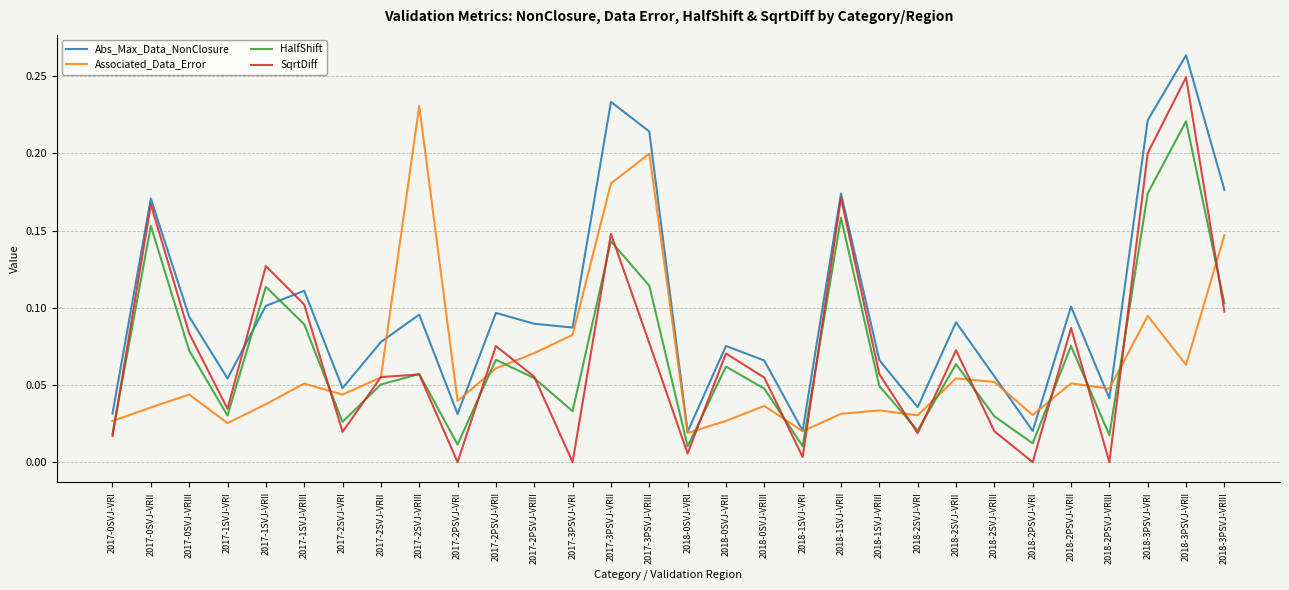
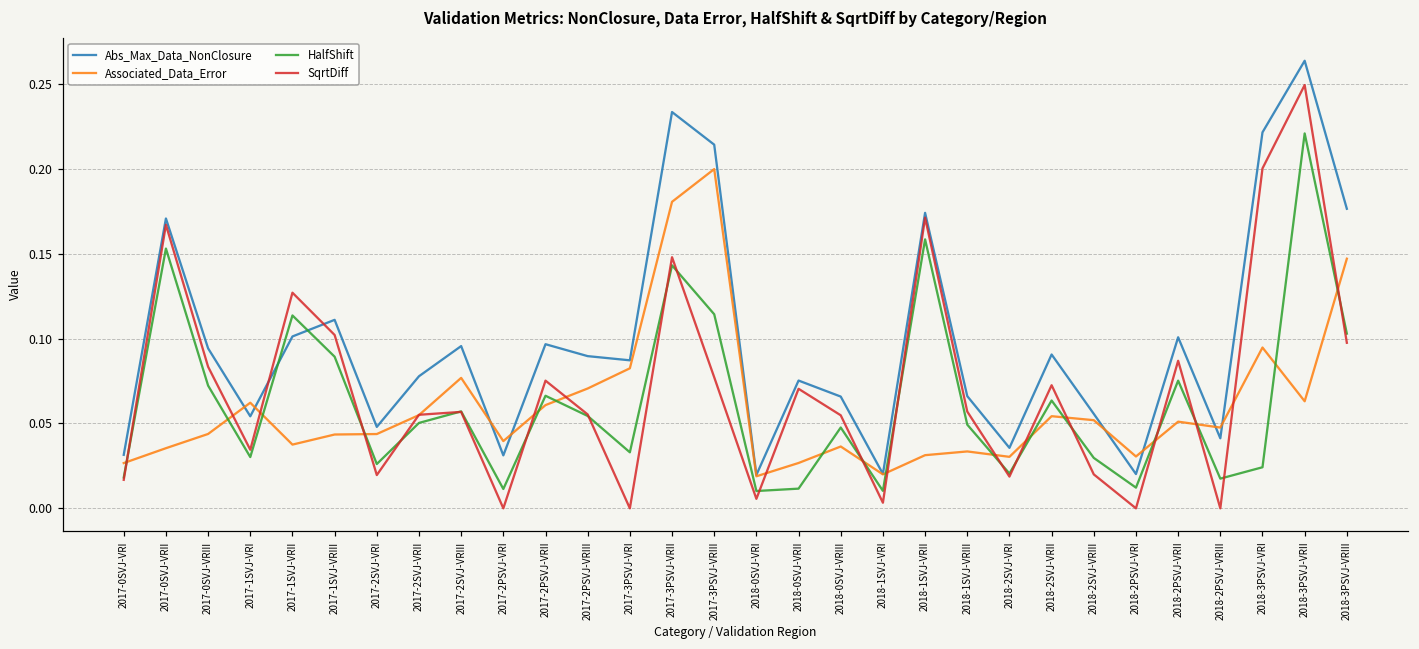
  {
    "Abs_Max_Data_NonClosure": {
      "2017-0SVJ-VRI": 0.032,
      "2017-0SVJ-VRII": 0.171,
      "2017-0SVJ-VRIII": 0.094,
      "2017-1SVJ-VRI": 0.054,
      "2017-1SVJ-VRII": 0.101,
      "2017-1SVJ-VRIII": 0.111,
      "2017-2SVJ-VRI": 0.048,
      "2017-2SVJ-VRII": 0.078,
      "2017-2SVJ-VRIII": 0.096,
      "2017-2PSVJ-VRI": 0.031,
      "2017-2PSVJ-VRII": 0.097,
      "2017-2PSVJ-VRIII": 0.090,
      "2017-3PSVJ-VRI": 0.087,
      "2017-3PSVJ-VRII": 0.233,
      "2017-3PSVJ-VRIII": 0.214,
      "2018-0SVJ-VRII": 0.075,
      "2018-0SVJ-VRIII": 0.066,
      "2018-1SVJ-VRII": 0.174,
      "2018-1SVJ-VRIII": 0.066,
      "2018-2SVJ-VRI": 0.036,
      "2018-2SVJ-VRII": 0.091,
      "2018-2SVJ-VRIII": 0.056,
      "2018-2PSVJ-VRI": 0.020,
      "2018-2PSVJ-VRII": 0.101,
      "2018-2PSVJ-VRIII": 0.041,
      "2018-3PSVJ-VRI": 0.221,
      "2018-3PSVJ-VRII": 0.264,
      "2018-3PSVJ-VRIII": 0.176
    },
    "Associated_Data_Error": {
      "2017-0SVJ-VRI": 0.027,
      "2017-0SVJ-VRII": 0.035,
      "2017-0SVJ-VRIII": 0.044,
-     "2017-1SVJ-VRI": 0.025,
+     "2017-1SVJ-VRI": 0.062,
      "2017-1SVJ-VRII": 0.038,
-     "2017-1SVJ-VRIII": 0.051,
+     "2017-1SVJ-VRIII": 0.043,
      "2017-2SVJ-VRI": 0.044,
-     "2017-2SVJ-VRIII": 0.231,
+     "2017-2SVJ-VRIII": 0.077,
      "2017-2PSVJ-VRI": 0.040,
      "2017-2PSVJ-VRII": 0.061,
      "2017-2PSVJ-VRIII": 0.071,
      "2017-3PSVJ-VRI": 0.082,
      "2017-3PSVJ-VRII": 0.181,
      "2017-3PSVJ-VRIII": 0.200,
      "2018-0SVJ-VRII": 0.027,
      "2018-0SVJ-VRIII": 0.036,
      "2018-1SVJ-VRII": 0.031,
      "2018-1SVJ-VRIII": 0.034,
      "2018-2SVJ-VRI": 0.030,
      "2018-2SVJ-VRII": 0.054,
      "2018-2SVJ-VRIII": 0.052,
      "2018-2PSVJ-VRI": 0.031,
      "2018-2PSVJ-VRII": 0.051,
      "2018-2PSVJ-VRIII": 0.048,
      "2018-3PSVJ-VRI": 0.095,
      "2018-3PSVJ-VRII": 0.063,
      "2018-3PSVJ-VRIII": 0.147
    },
    "HalfShift": {
      "2017-0SVJ-VRII": 0.153,
      "2017-0SVJ-VRIII": 0.072,
      "2017-1SVJ-VRI": 0.030,
      "2017-1SVJ-VRII": 0.114,
      "2017-1SVJ-VRIII": 0.089,
      "2017-2SVJ-VRI": 0.026,
      "2017-2SVJ-VRII": 0.050,
      "2017-2PSVJ-VRI": 0.011,
      "2017-2PSVJ-VRII": 0.066,
      "2017-3PSVJ-VRI": 0.033,
      "2017-3PSVJ-VRII": 0.143,
      "2017-3PSVJ-VRIII": 0.114,
      "2018-0SVJ-VRI": 0.010,
-     "2018-0SVJ-VRII": 0.062,
+     "2018-0SVJ-VRII": 0.012,
      "2018-0SVJ-VRIII": 0.048,
      "2018-1SVJ-VRI": 0.010,
      "2018-1SVJ-VRII": 0.158,
      "2018-1SVJ-VRIII": 0.049,
      "2018-2SVJ-VRI": 0.021,
      "2018-2SVJ-VRII": 0.064,
      "2018-2SVJ-VRIII": 0.030,
      "2018-2PSVJ-VRI": 0.012,
      "2018-2PSVJ-VRII": 0.075,
      "2018-2PSVJ-VRIII": 0.018,
-     "2018-3PSVJ-VRI": 0.174,
+     "2018-3PSVJ-VRI": 0.024,
      "2018-3PSVJ-VRII": 0.221,
      "2018-3PSVJ-VRIII": 0.103
    },
    "SqrtDiff": {
      "2017-0SVJ-VRII": 0.167,
      "2017-0SVJ-VRIII": 0.083,
      "2017-1SVJ-VRI": 0.035,
      "2017-1SVJ-VRII": 0.127,
      "2017-1SVJ-VRIII": 0.102,
      "2017-2SVJ-VRI": 0.020,
      "2017-2PSVJ-VRI": 0.000,
      "2017-2PSVJ-VRII": 0.075,
      "2017-3PSVJ-VRI": 0.000,
      "2017-3PSVJ-VRII": 0.148,
      "2017-3PSVJ-VRIII": 0.077,
      "2018-0SVJ-VRI": 0.006,
      "2018-0SVJ-VRII": 0.070,
      "2018-0SVJ-VRIII": 0.055,
      "2018-1SVJ-VRI": 0.003,
      "2018-1SVJ-VRII": 0.171,
      "2018-1SVJ-VRIII": 0.057,
      "2018-2SVJ-VRI": 0.019,
      "2018-2SVJ-VRII": 0.073,
      "2018-2SVJ-VRIII": 0.020,
      "2018-2PSVJ-VRI": 0.000,
      "2018-2PSVJ-VRII": 0.087,
      "2018-2PSVJ-VRIII": 0.000,
      "2018-3PSVJ-VRI": 0.200,
      "2018-3PSVJ-VRII": 0.249,
      "2018-3PSVJ-VRIII": 0.098
    }
  }
